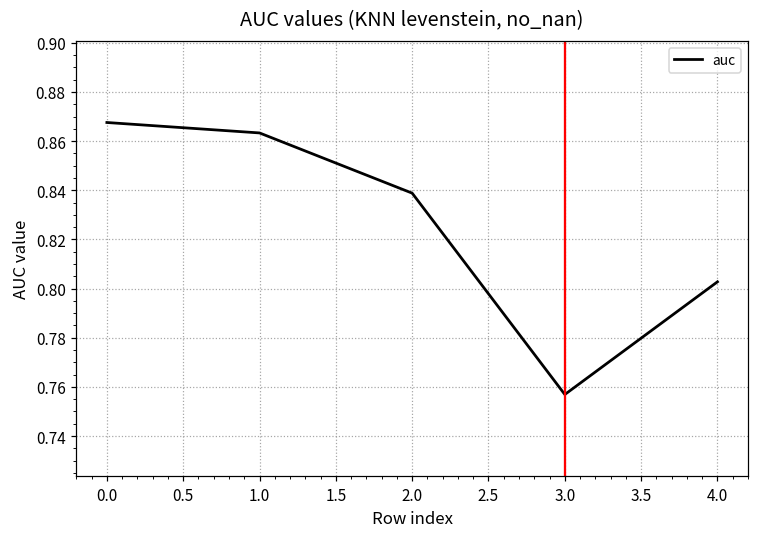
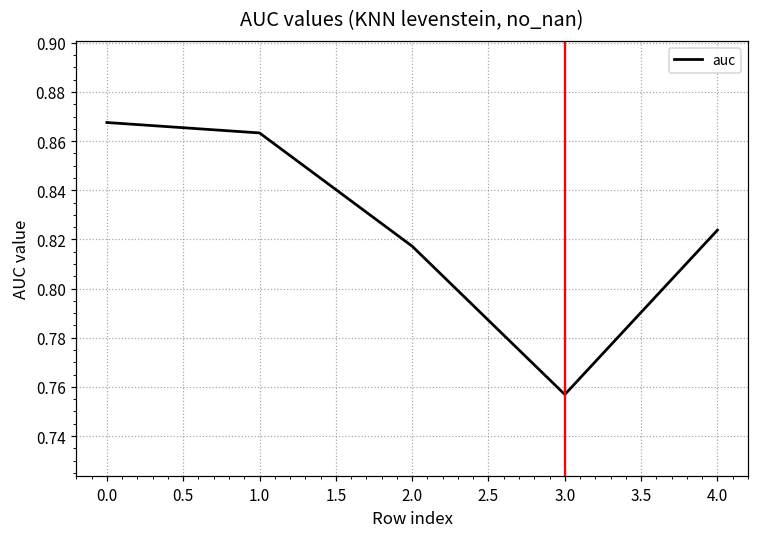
  {
    "0.0": 0.868,
    "1.0": 0.863,
-   "2.0": 0.839,
+   "2.0": 0.817,
    "3.0": 0.757,
-   "4.0": 0.803
+   "4.0": 0.824
  }
